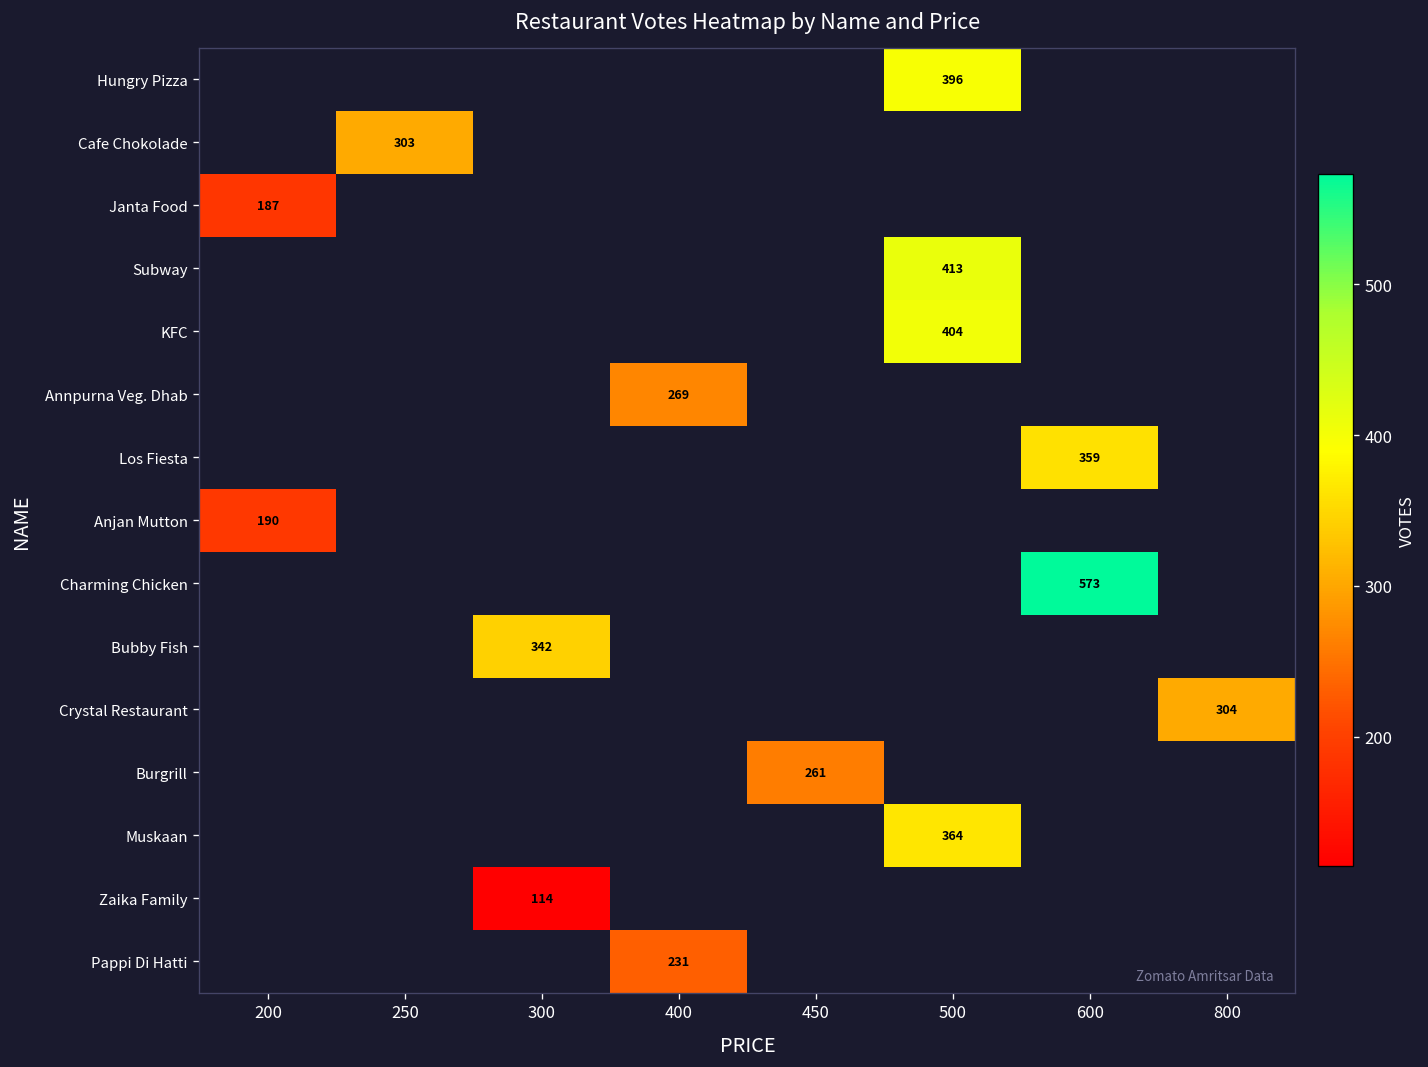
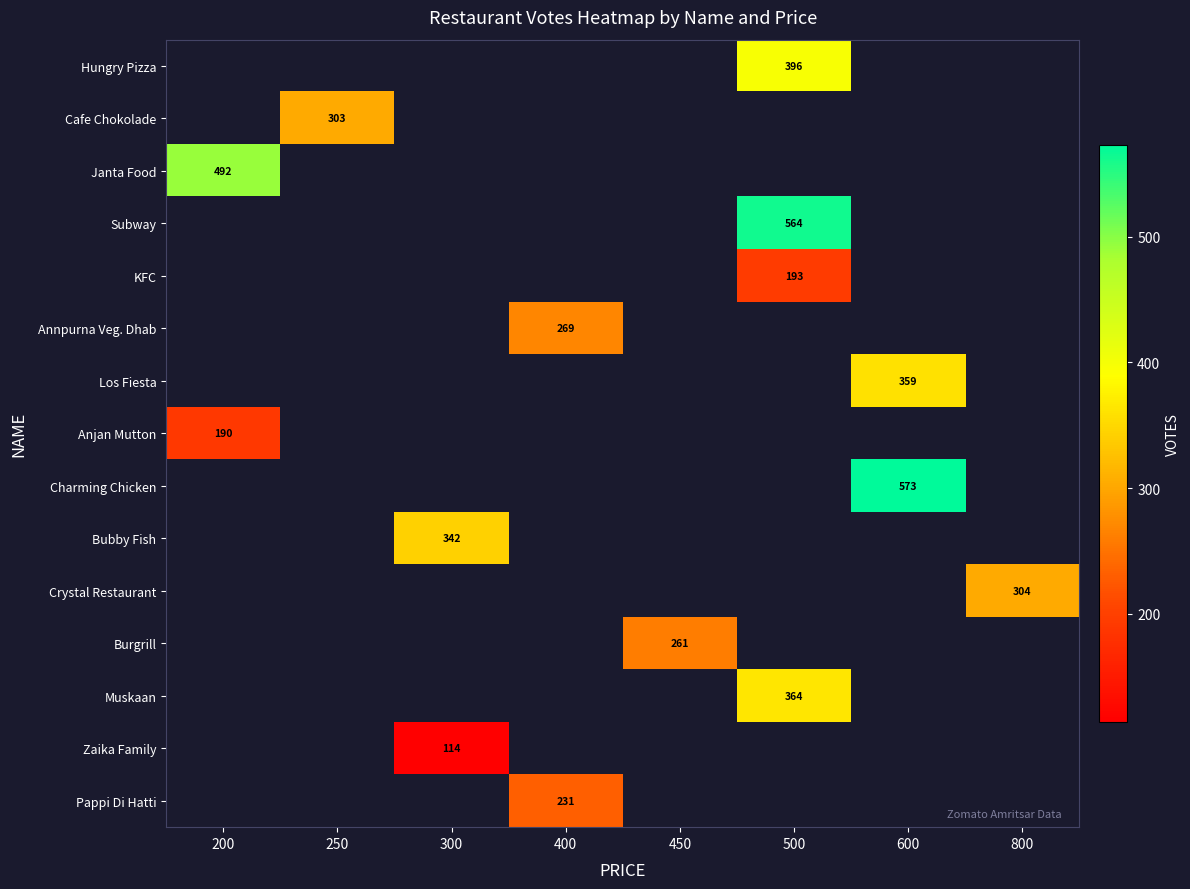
  {
    "Hungry Pizza": {
      "500": 396
    },
    "Cafe Chokolade": {
      "250": 303
    },
    "Janta Food": {
-     "200": 187
+     "200": 492
    },
    "Subway": {
-     "500": 413
+     "500": 564
    },
    "KFC": {
-     "500": 404
+     "500": 193
    },
    "Annpurna Veg. Dhab": {
      "400": 269
    },
    "Los Fiesta": {
      "600": 359
    },
    "Anjan Mutton": {
      "200": 190
    },
    "Charming Chicken": {
      "600": 573
    },
    "Bubby Fish": {
      "300": 342
    },
    "Crystal Restaurant": {
      "800": 304
    },
    "Burgrill": {
      "450": 261
    },
    "Muskaan": {
      "500": 364
    },
    "Zaika Family": {
      "300": 114
    },
    "Pappi Di Hatti": {
      "400": 231
    }
  }
